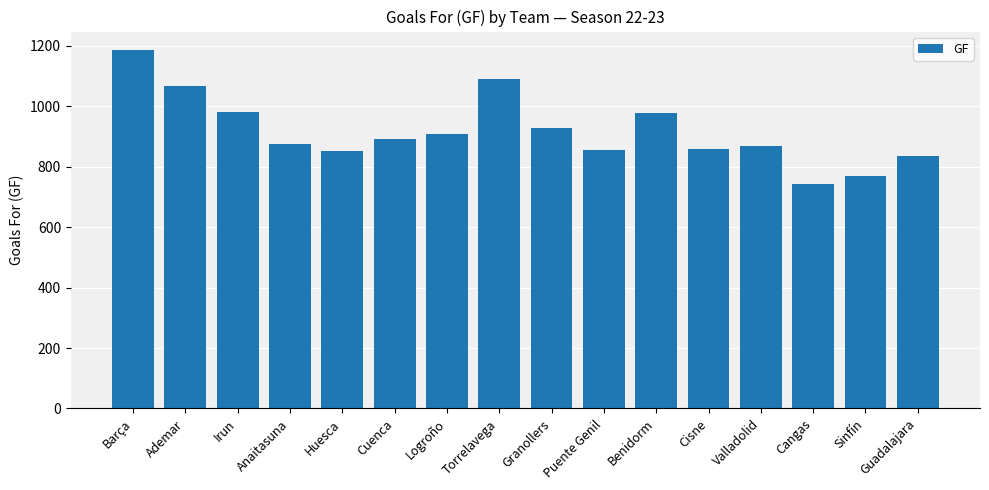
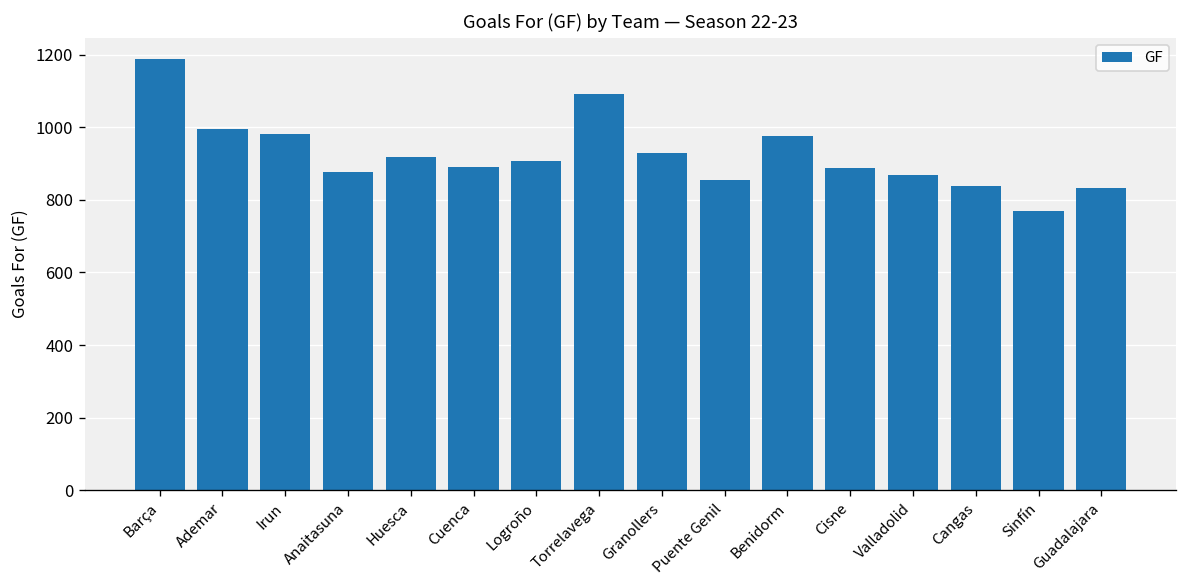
  {
    "Barça": 1190,
-   "Ademar": 1070,
+   "Ademar": 1000,
    "Irun": 980,
    "Anaitasuna": 880,
-   "Huesca": 850,
+   "Huesca": 920,
    "Cuenca": 890,
    "Logroño": 910,
    "Torrelavega": 1090,
    "Granollers": 930,
    "Puente Genil": 860,
    "Benidorm": 980,
-   "Cisne": 860,
+   "Cisne": 890,
    "Valladolid": 870,
-   "Cangas": 740,
+   "Cangas": 840,
    "Sinfín": 770,
    "Guadalajara": 830
  }
